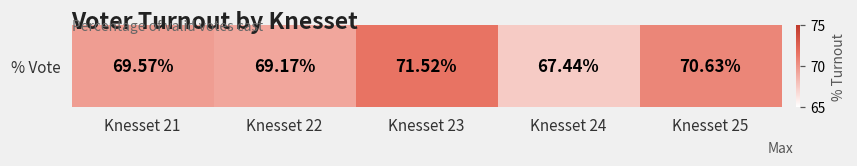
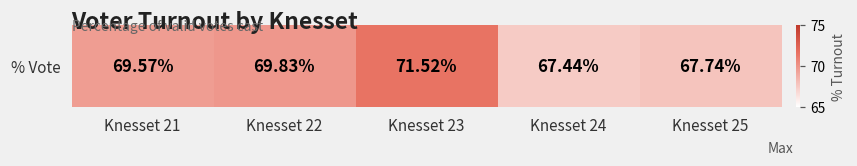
  {
    "% Vote": {
      "Knesset 21": "69.57%",
-     "Knesset 22": "69.17%",
+     "Knesset 22": "69.83%",
      "Knesset 23": "71.52%",
      "Knesset 24": "67.44%",
-     "Knesset 25": "70.63%"
+     "Knesset 25": "67.74%"
    }
  }
